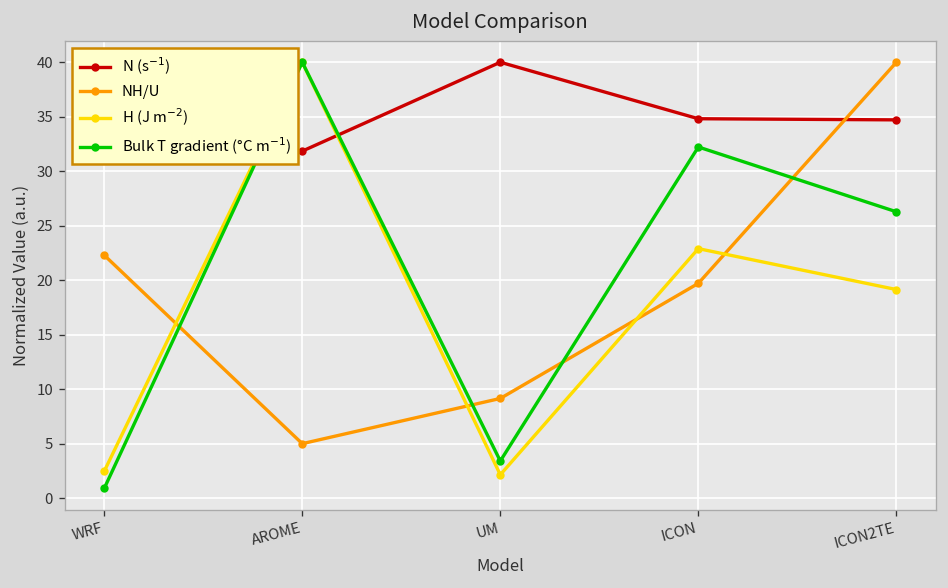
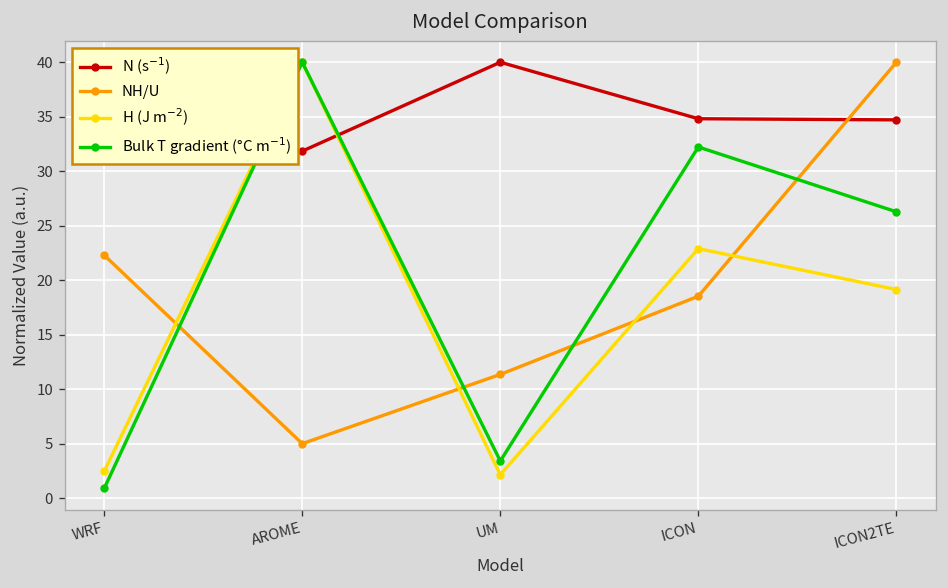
  {
    "NH/U": {
      "WRF": 22,
      "AROME": 5,
-     "UM": 9,
-     "ICON": 20,
+     "UM": 11,
+     "ICON": 19,
      "ICON2TE": 40
    }
  }
